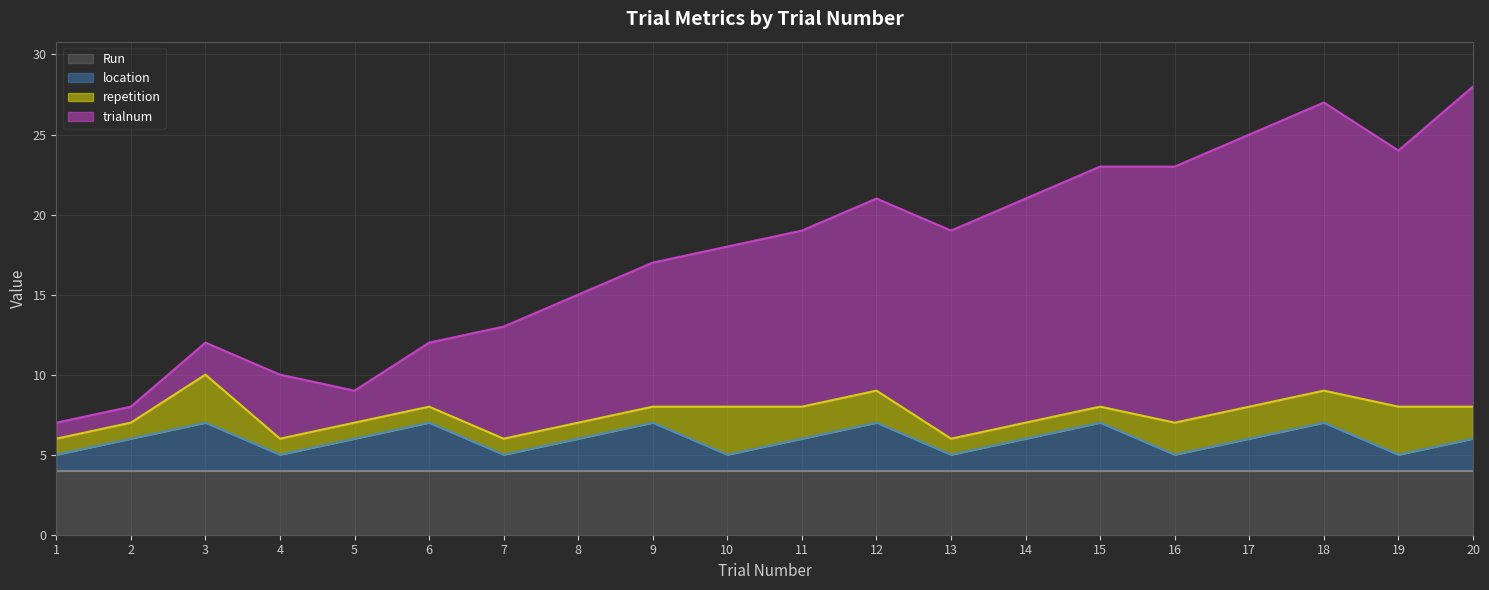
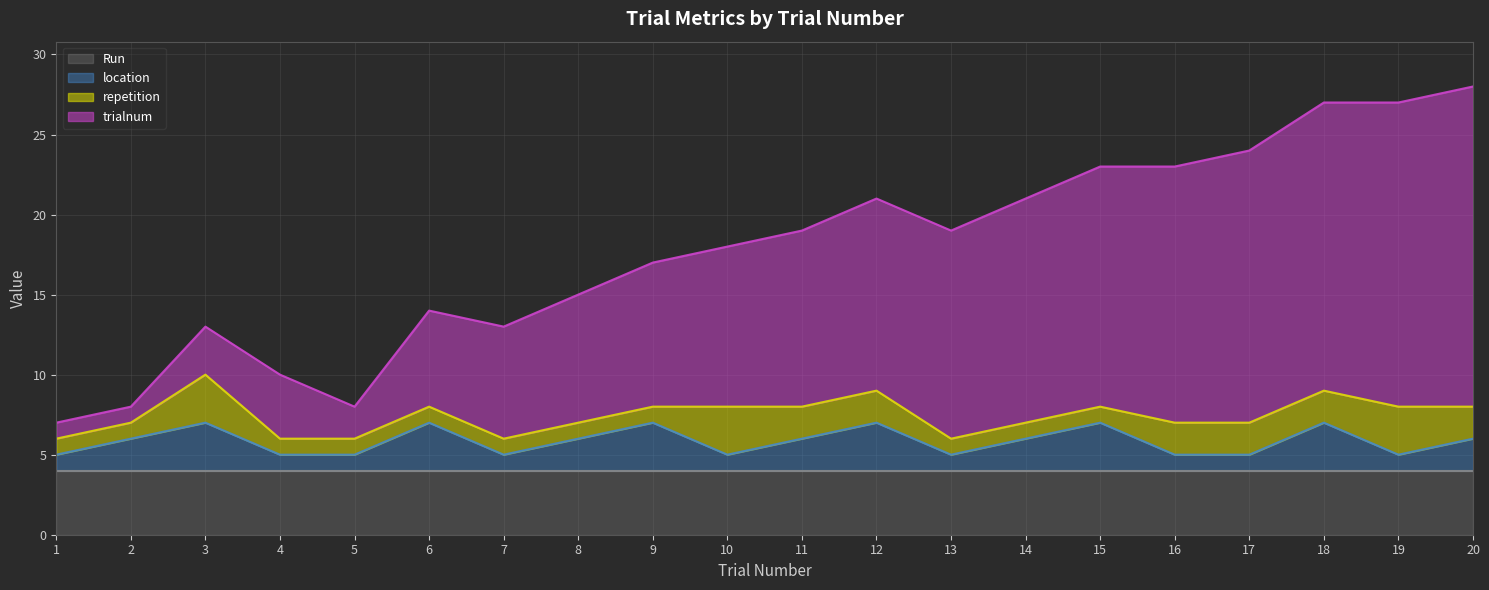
  {
    "Run": {
      "1": 4.0,
      "2": 4.0,
      "3": 4.0,
      "4": 4.0,
      "5": 4.0,
      "6": 4.0,
      "7": 4.0,
      "8": 4.0,
      "9": 4.0,
      "10": 4.0,
      "11": 4.0,
      "12": 4.0,
      "13": 4.0,
      "14": 4.0,
      "15": 4.0,
      "16": 4.0,
      "17": 4.0,
      "18": 4.0,
      "19": 4.0,
      "20": 4.0
    },
    "location": {
-     "5": 6.0,
-     "17": 6.0
+     "5": 5.0,
+     "17": 5.0
    },
    "repetition": {
      "1": 6.0,
      "2": 7.0,
      "3": 10.0,
      "4": 6.0,
      "6": 8.0,
      "7": 6.0,
      "8": 7.0,
      "9": 8.0,
      "10": 8.0,
      "11": 8.0,
      "12": 9.0,
      "13": 6.0,
      "14": 7.0,
      "15": 8.0,
      "16": 7.0,
      "18": 9.0,
      "19": 8.0,
      "20": 8.0
    },
    "trialnum": {
-     "3": 2,
+     "3": 3,
      "5": 2,
-     "6": 4,
+     "6": 6,
      "17": 17,
-     "19": 16
+     "19": 19
    }
  }
